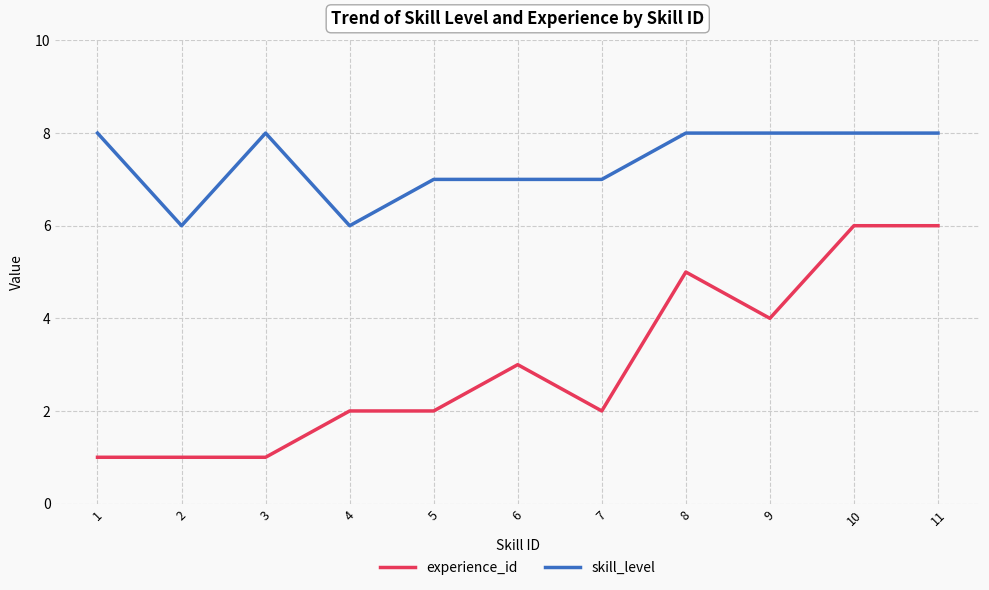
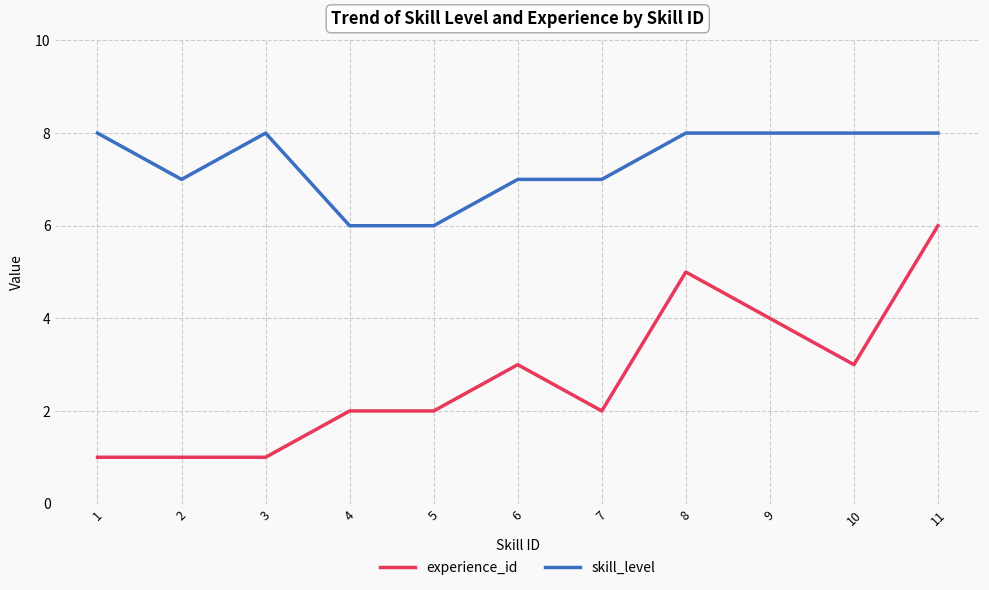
  {
    "experience_id": {
      "1": 1,
      "2": 1,
      "3": 1,
      "4": 2,
      "5": 2,
      "6": 3,
      "7": 2,
      "8": 5,
      "9": 4,
-     "10": 6,
+     "10": 3,
      "11": 6
    },
    "skill_level": {
      "1": 8,
-     "2": 6,
+     "2": 7,
      "3": 8,
      "4": 6,
-     "5": 7,
+     "5": 6,
      "6": 7,
      "7": 7,
      "8": 8,
      "9": 8,
      "10": 8,
      "11": 8
    }
  }
